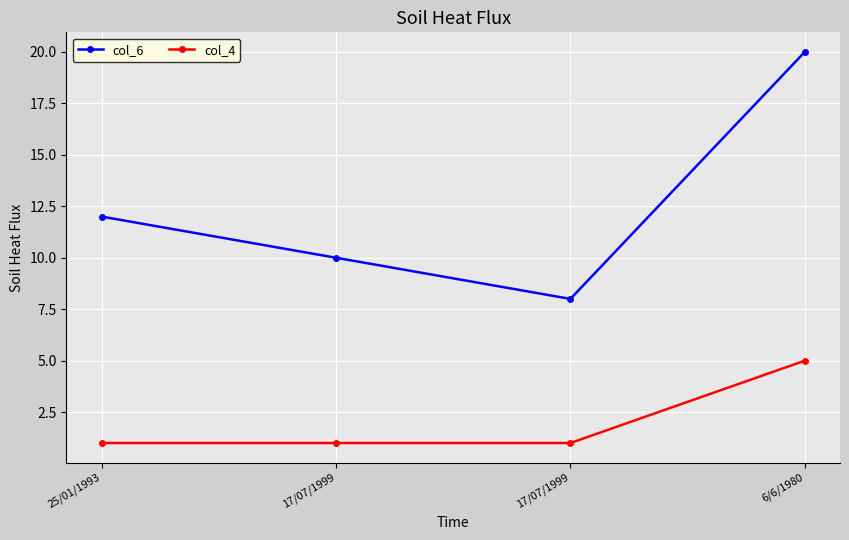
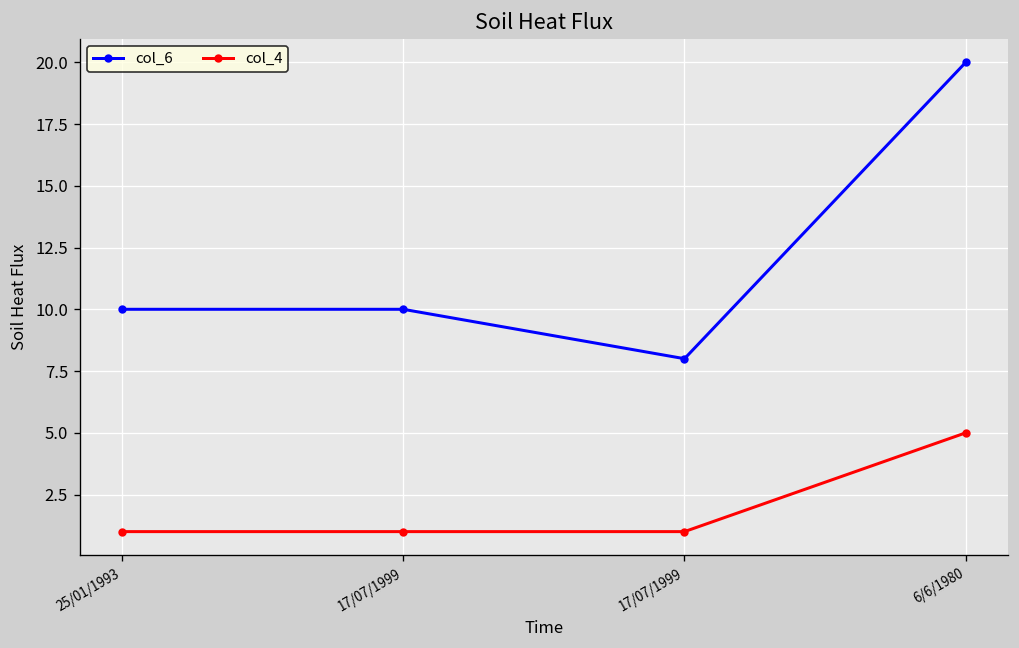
  {
    "col_6": {
-     "25/01/1993": 12,
+     "25/01/1993": 10,
      "6/6/1980": 20
    },
    "col_4": {
      "25/01/1993": 1,
      "6/6/1980": 5
    }
  }
